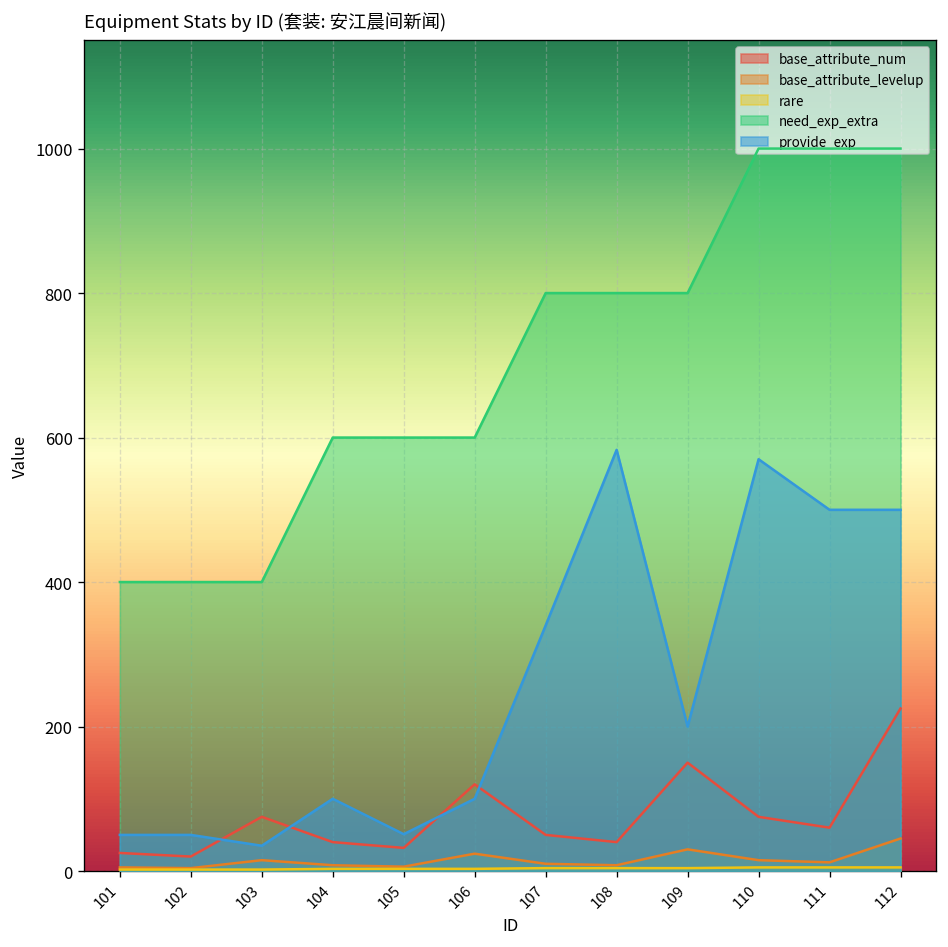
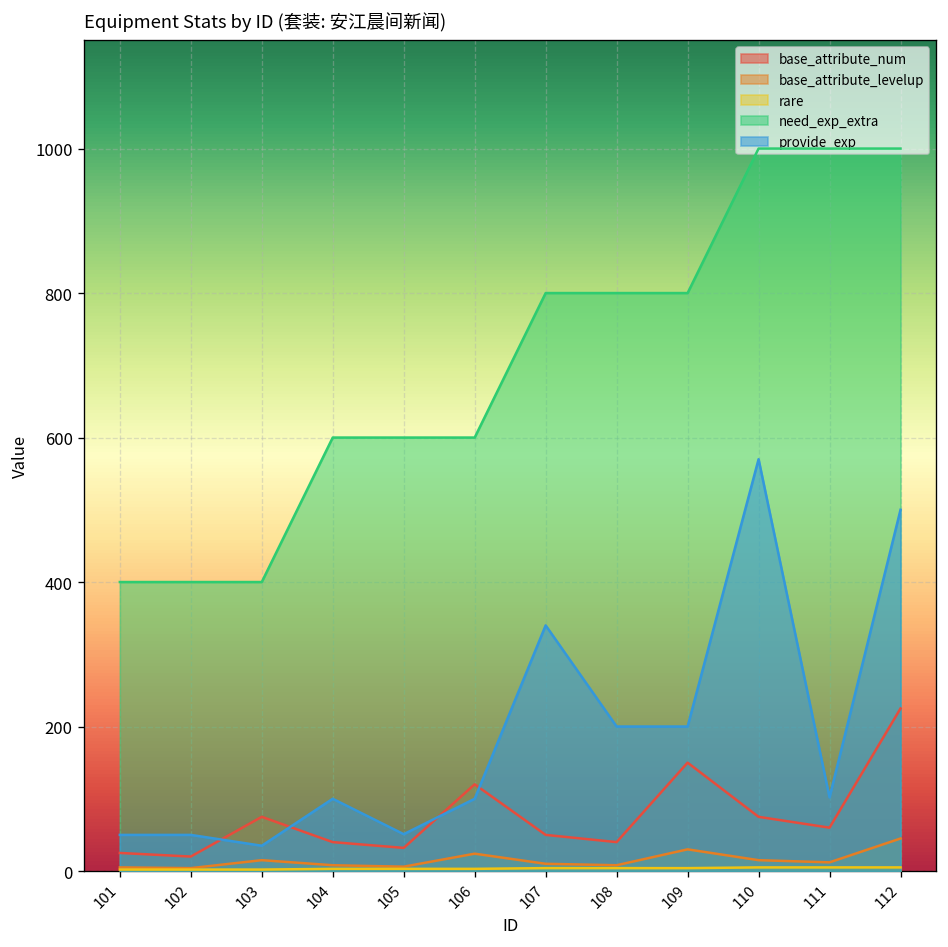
  {
    "need_exp_extra": {
      "101": 400,
      "102": 400,
      "103": 400,
      "104": 600,
      "105": 600,
      "106": 600,
      "107": 800,
      "108": 800,
      "109": 800,
      "110": 1000,
      "111": 1000,
      "112": 1000
    },
    "provide_exp": {
      "101": 50,
      "102": 50,
      "103": 40,
      "104": 100,
      "105": 50,
      "106": 100,
      "107": 340,
-     "108": 580,
+     "108": 200,
      "109": 200,
      "110": 570,
-     "111": 500,
+     "111": 100,
      "112": 500
    }
  }
